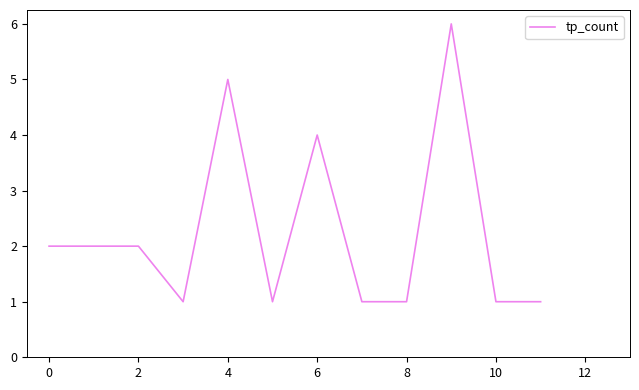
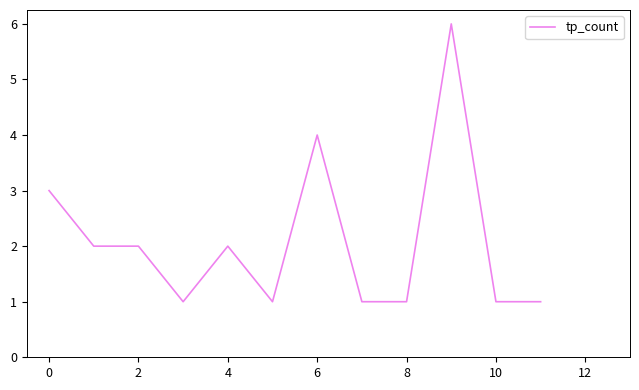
  {
-   "0": 2,
+   "0": 3,
    "2": 2,
-   "4": 5,
+   "4": 2,
    "6": 4,
    "8": 1,
    "10": 1
  }
